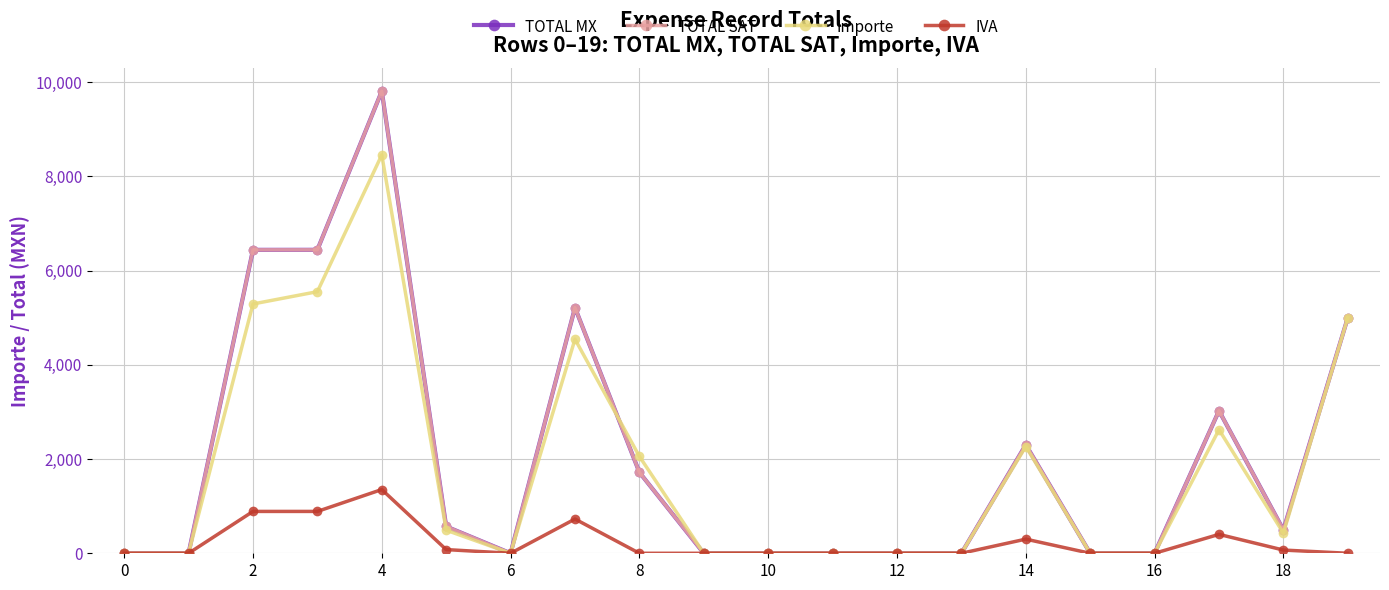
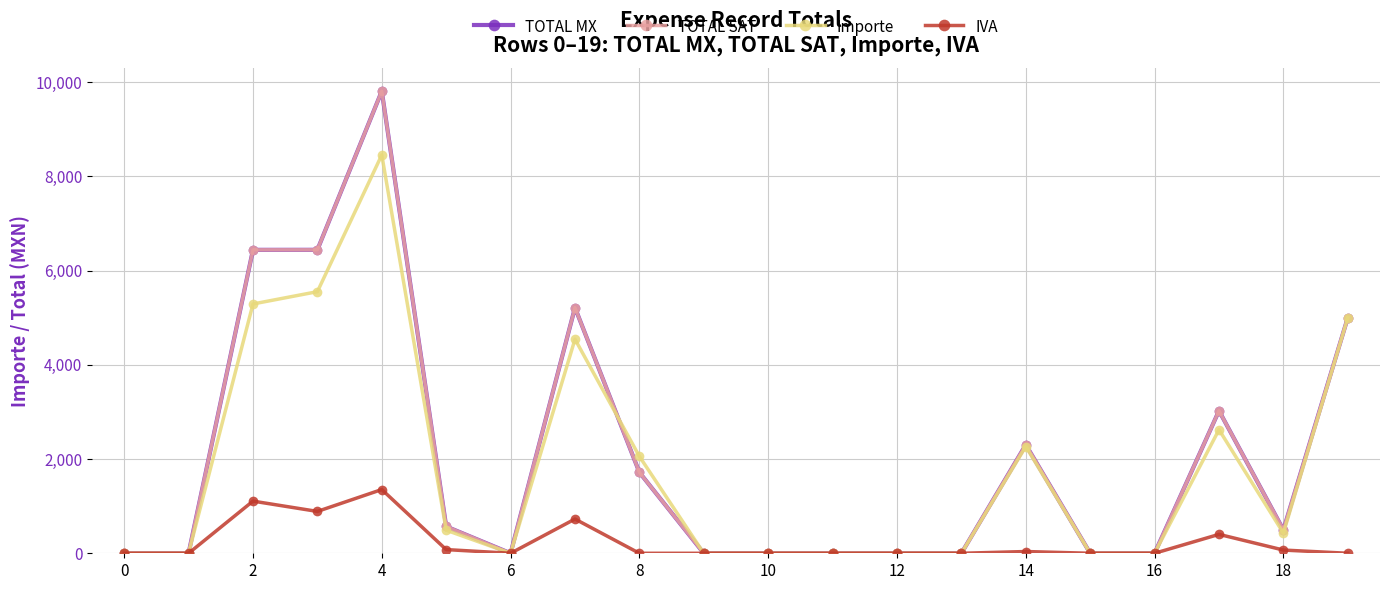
  {
    "TOTAL SAT": {
      "2": "6,400",
      "4": "9,800",
      "8": "1,700",
      "18": "500"
    },
    "Importe": {
      "2": "5,300",
      "4": "8,500",
      "8": "2,100",
      "18": "400"
    },
    "IVA": {
-     "2": "900",
+     "2": "1,100",
      "4": "1,400",
      "8": "0",
-     "14": "300",
+     "14": "0",
      "18": "100"
    }
  }
